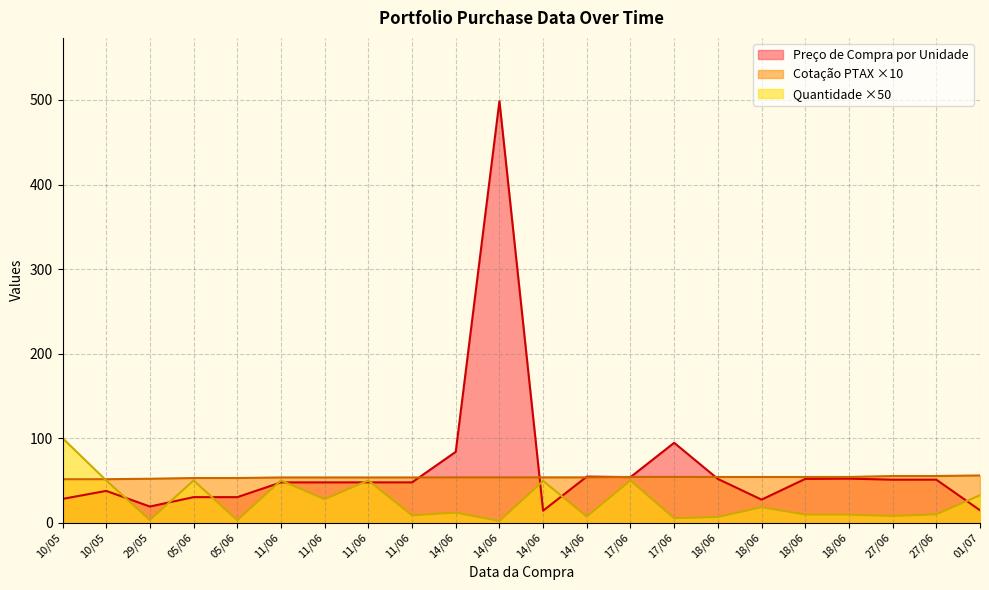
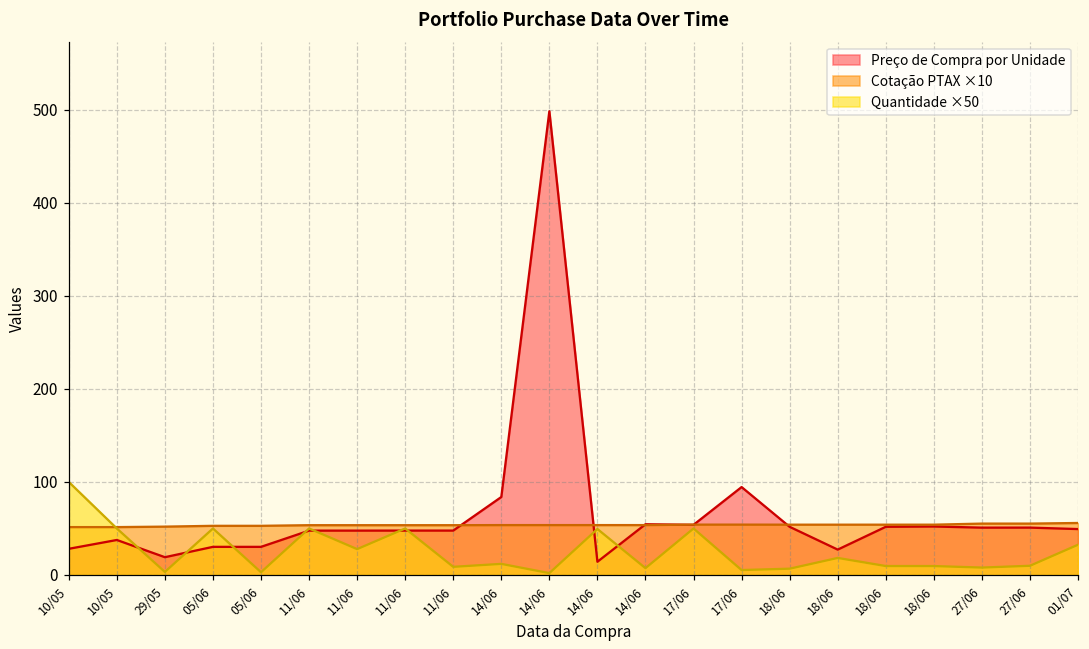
  {
    "Preço de Compra por Unidade": {
      "29/05": 20,
-     "01/07": 10
+     "01/07": 50
    },
    "Cotação PTAX ×10": {
      "29/05": 50,
      "01/07": 60
    },
    "Quantidade ×50": {
      "29/05": 0,
      "01/07": 30
    }
  }
